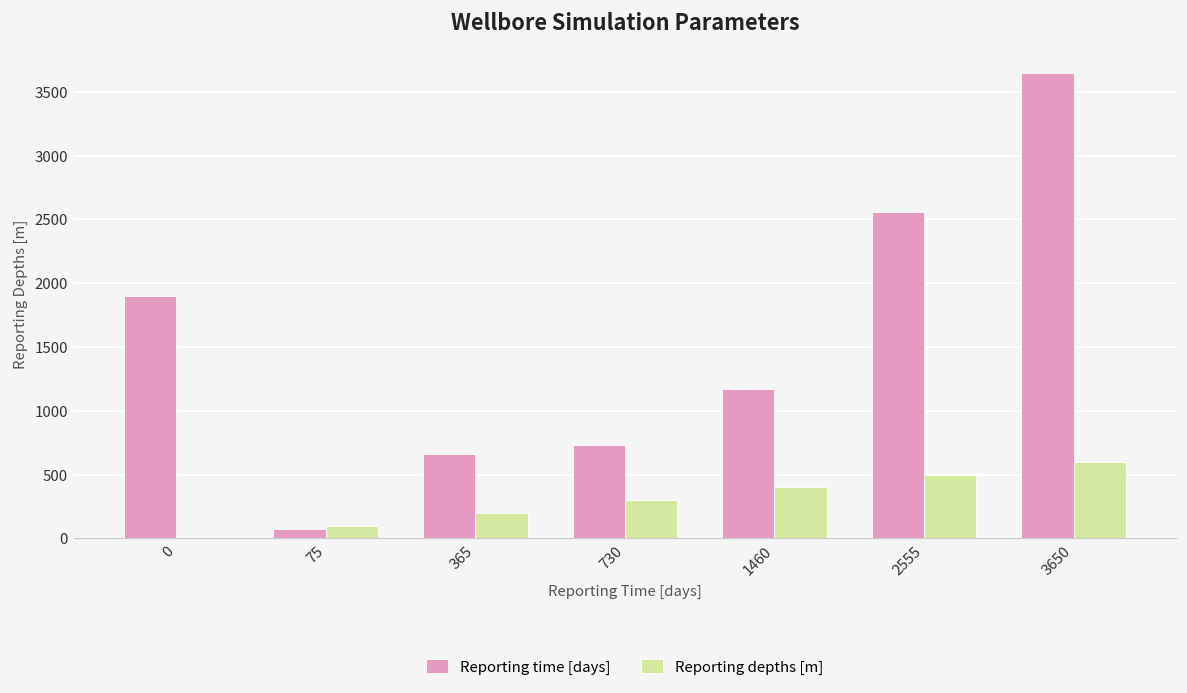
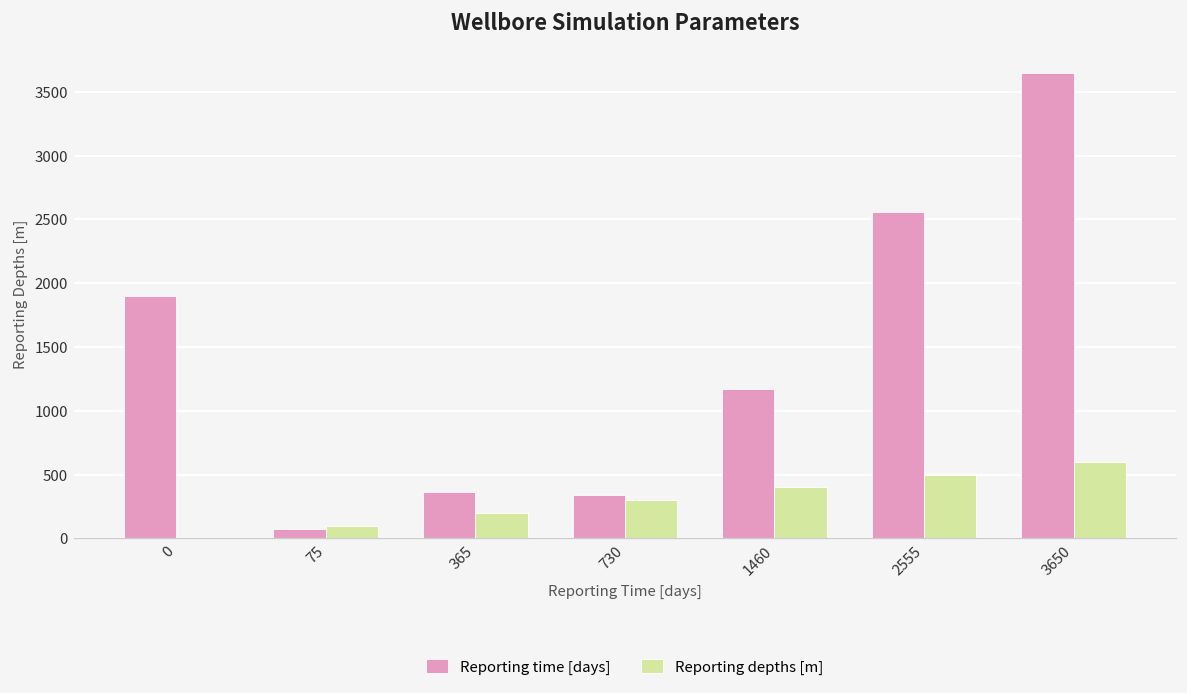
  {
    "Reporting time [days]": {
      "0": 1900,
      "75": 80,
-     "365": 660,
-     "730": 730,
+     "365": 370,
+     "730": 340,
      "1460": 1170,
      "2555": 2560,
      "3650": 3650
    },
    "Reporting depths [m]": {
      "0": 0,
      "75": 100,
      "365": 200,
      "730": 300,
      "1460": 400,
      "2555": 500,
      "3650": 600
    }
  }
